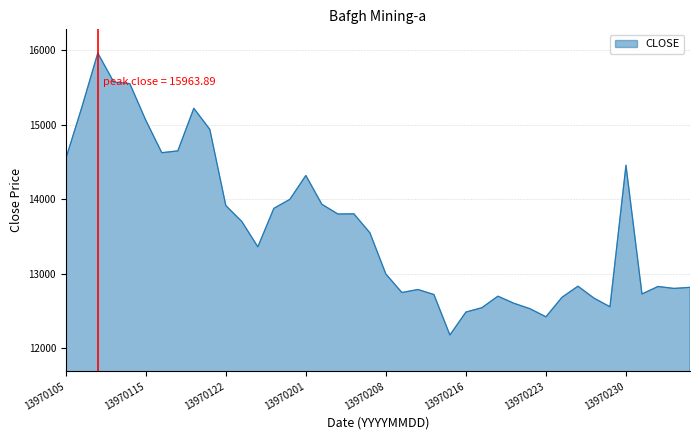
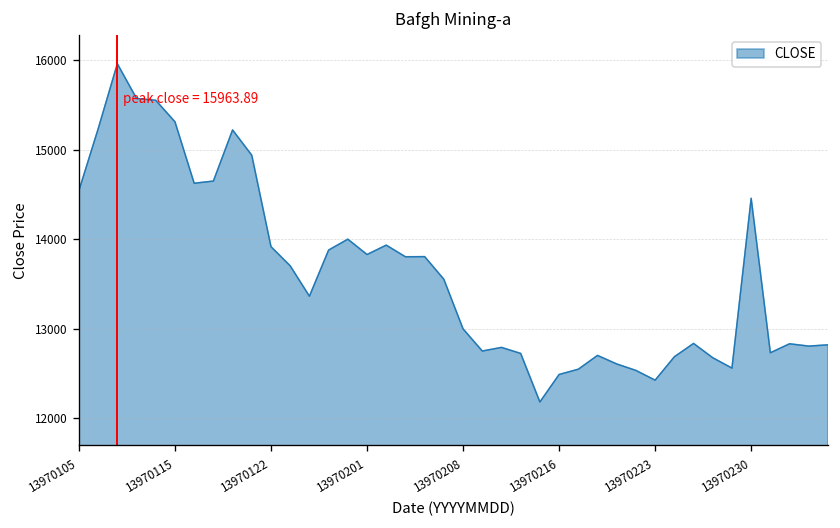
  {
    "13970105": 14500,
-   "13970115": 15100,
+   "13970115": 15300,
    "13970122": 13900,
-   "13970201": 14300,
+   "13970201": 13800,
    "13970208": 13000,
    "13970216": 12500,
    "13970223": 12400,
    "13970230": 14500
  }
